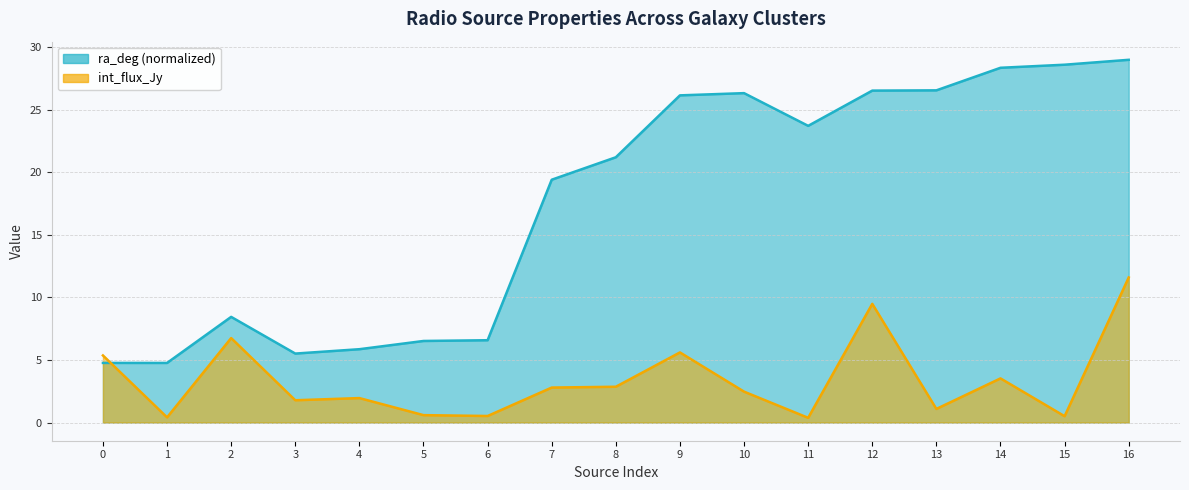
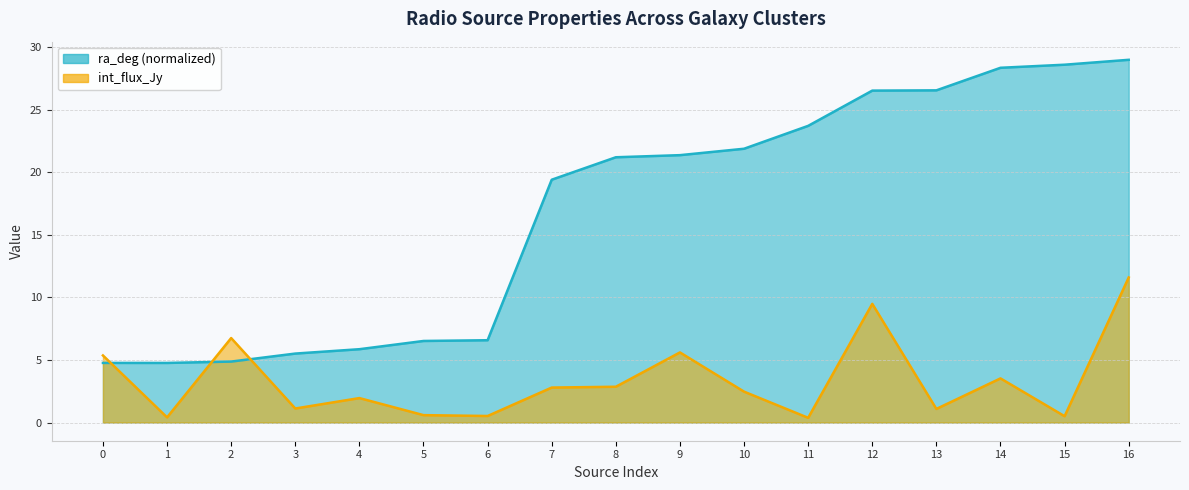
  {
    "ra_deg (normalized)": {
      "0": 4.8,
      "1": 4.8,
-     "2": 8.4,
+     "2": 4.9,
      "3": 5.5,
      "4": 5.9,
      "5": 6.5,
      "6": 6.6,
      "7": 19.4,
      "8": 21.2,
-     "9": 26.1,
-     "10": 26.3,
+     "9": 21.4,
+     "10": 21.9,
      "11": 23.7,
      "12": 26.5,
      "13": 26.5,
      "14": 28.3,
      "15": 28.6,
      "16": 29.0
    },
    "int_flux_Jy": {
      "0": 5.4,
      "1": 0.4,
      "2": 6.8,
-     "3": 1.8,
+     "3": 1.1,
      "4": 2.0,
      "5": 0.6,
      "6": 0.5,
      "7": 2.8,
      "8": 2.9,
      "9": 5.6,
      "10": 2.5,
      "11": 0.4,
      "12": 9.5,
      "13": 1.1,
      "14": 3.5,
      "15": 0.5,
      "16": 11.6
    }
  }
